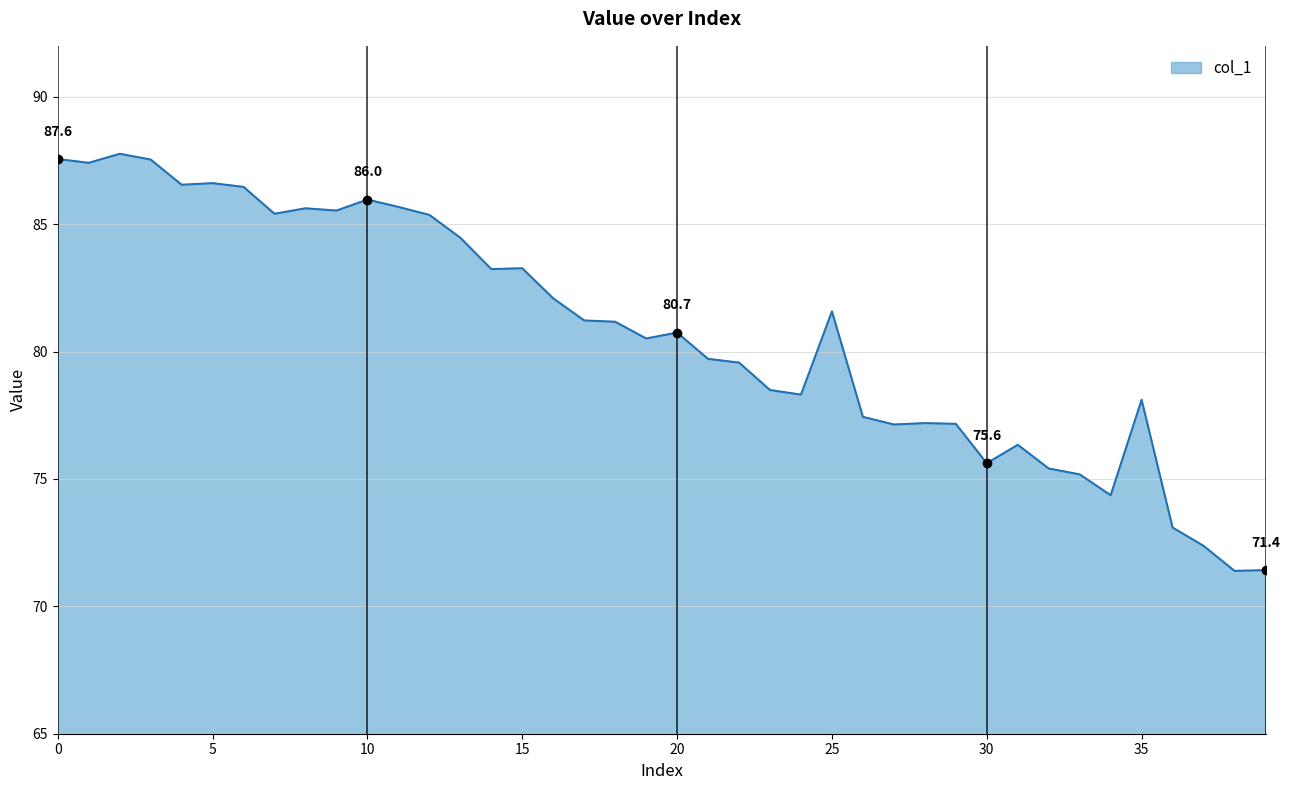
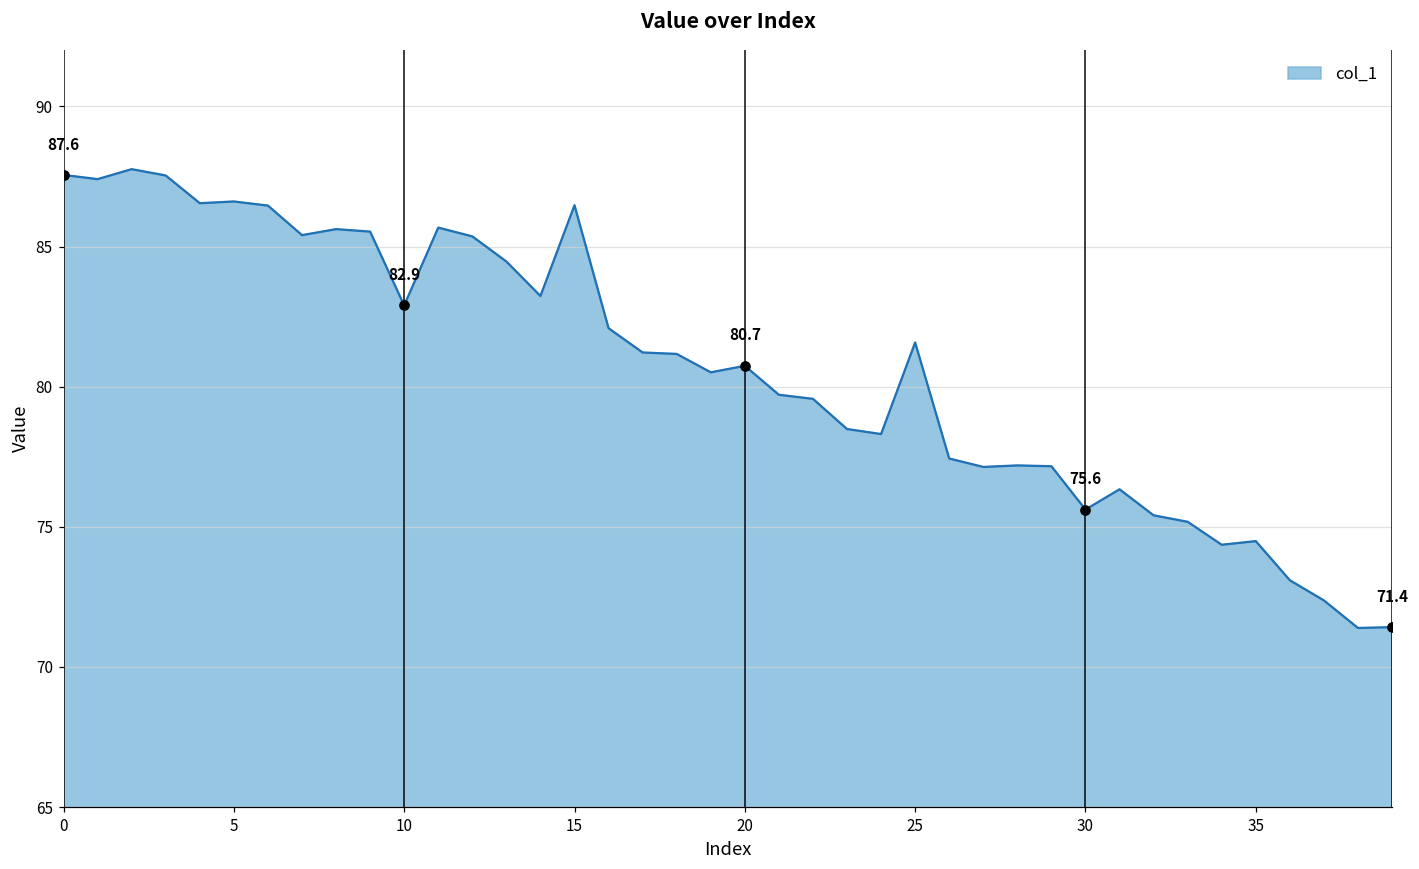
  {
    "col_1": {
-     "10": 86.0,
-     "15": 83.3,
-     "35": 78.1
+     "10": 82.9,
+     "15": 86.5,
+     "35": 74.5
    }
  }
